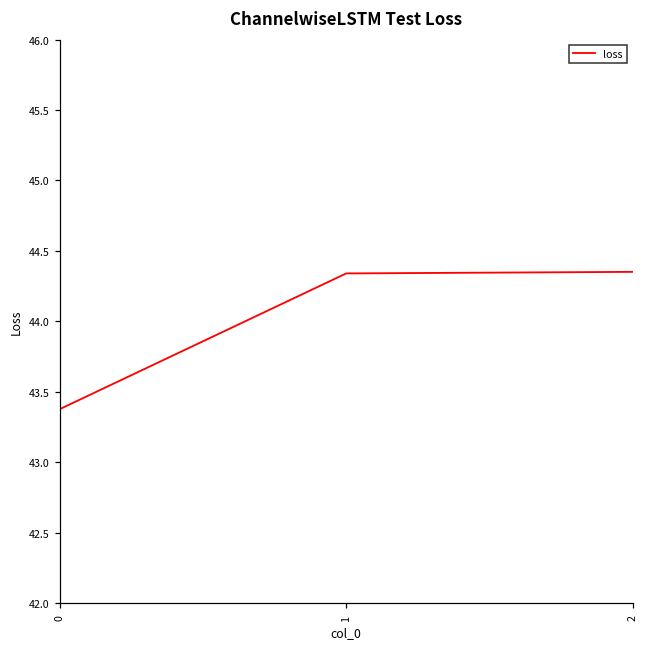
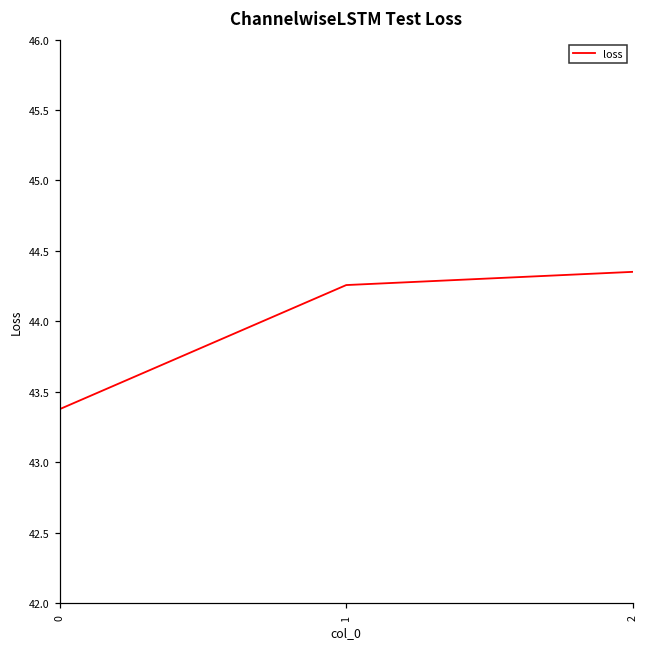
  {
    "0": 43.38,
-   "1": 44.34,
+   "1": 44.26,
    "2": 44.35
  }
